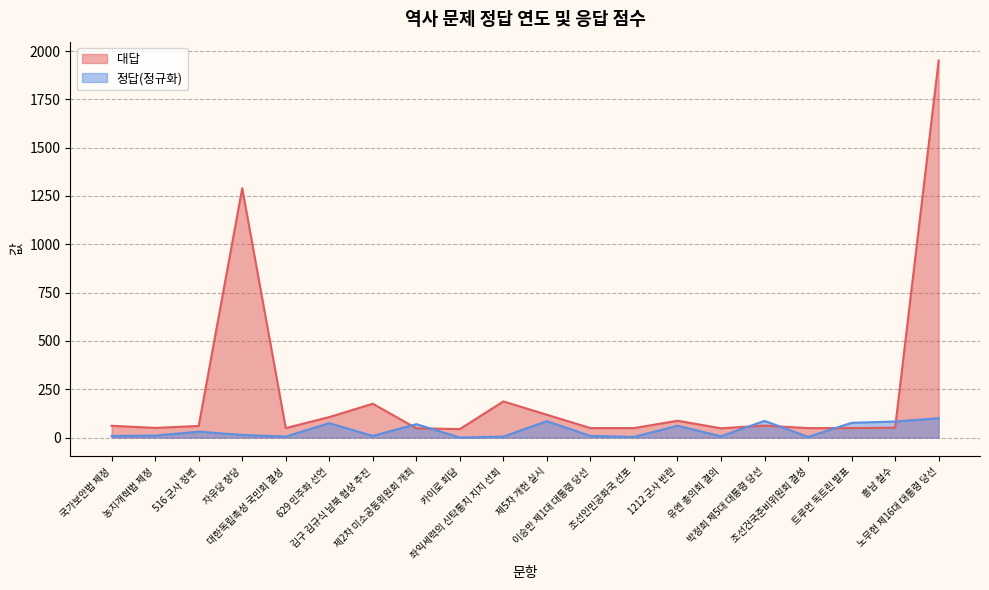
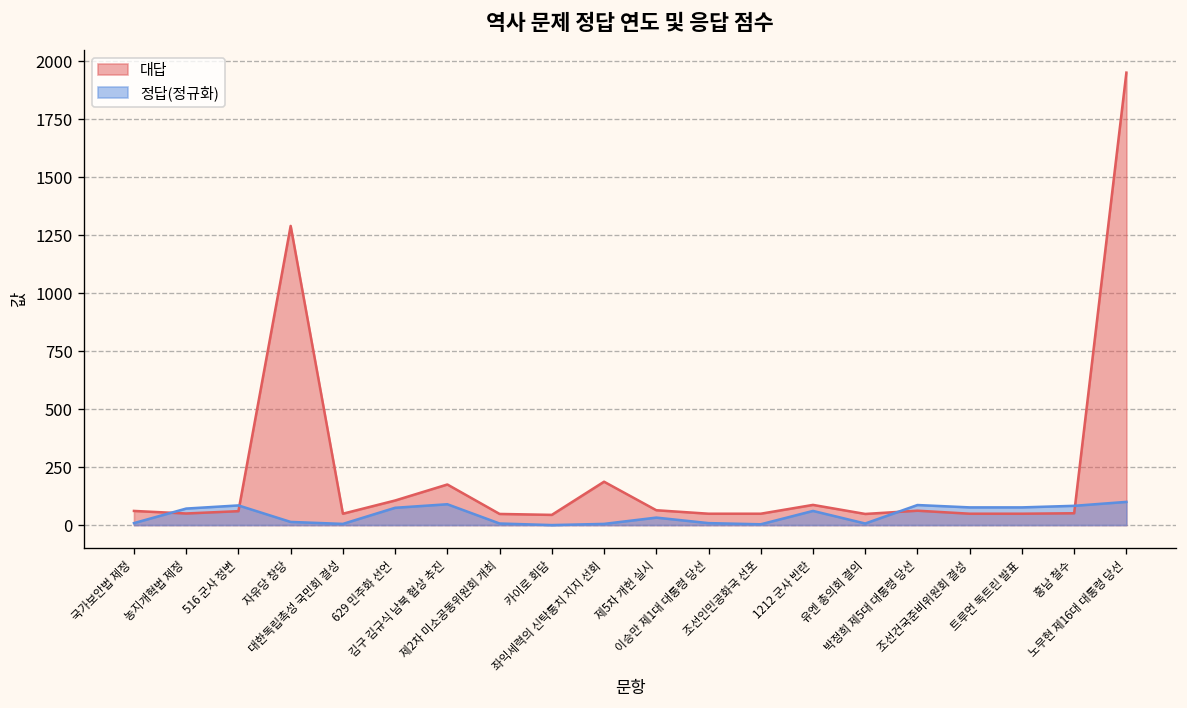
  {
    "대답": {
      "국가보안법 제정": 60,
      "농지개혁법 제정": 50,
      "516 군사 정변": 60,
      "자유당 창당": 1290,
      "대한독립촉성 국민회 결성": 50,
      "629 민주화 선언": 110,
      "김구 김규식 남북 협상 추진": 180,
      "제2차 미소공동위원회 개최": 50,
      "카이로 회담": 40,
      "좌익세력의 신탁통치 지지 선회": 190,
-     "제5차 개헌 실시": 120,
+     "제5차 개헌 실시": 60,
      "이승만 제1대 대통령 당선": 50,
      "조선인민공화국 선포": 50,
      "1212 군사 반란": 90,
      "유엔 총의회 결의": 50,
      "박정희 제5대 대통령 당선": 60,
      "조선건국준비위원회 결성": 50,
      "트루먼 독트린 발표": 50,
      "흥남 철수": 50,
      "노무현 제16대 대통령 당선": 1950
    },
    "정답(정규화)": {
      "국가보안법 제정": 10,
-     "농지개혁법 제정": 10,
-     "516 군사 정변": 30,
+     "농지개혁법 제정": 70,
+     "516 군사 정변": 80,
      "자유당 창당": 10,
      "대한독립촉성 국민회 결성": 10,
      "629 민주화 선언": 70,
-     "김구 김규식 남북 협상 추진": 10,
-     "제2차 미소공동위원회 개최": 70,
+     "김구 김규식 남북 협상 추진": 90,
+     "제2차 미소공동위원회 개최": 10,
      "카이로 회담": 0,
      "좌익세력의 신탁통치 지지 선회": 10,
-     "제5차 개헌 실시": 80,
+     "제5차 개헌 실시": 30,
      "이승만 제1대 대통령 당선": 10,
      "조선인민공화국 선포": 0,
      "1212 군사 반란": 60,
      "유엔 총의회 결의": 10,
      "박정희 제5대 대통령 당선": 90,
-     "조선건국준비위원회 결성": 0,
+     "조선건국준비위원회 결성": 80,
      "트루먼 독트린 발표": 80,
      "흥남 철수": 80,
      "노무현 제16대 대통령 당선": 100
    }
  }
